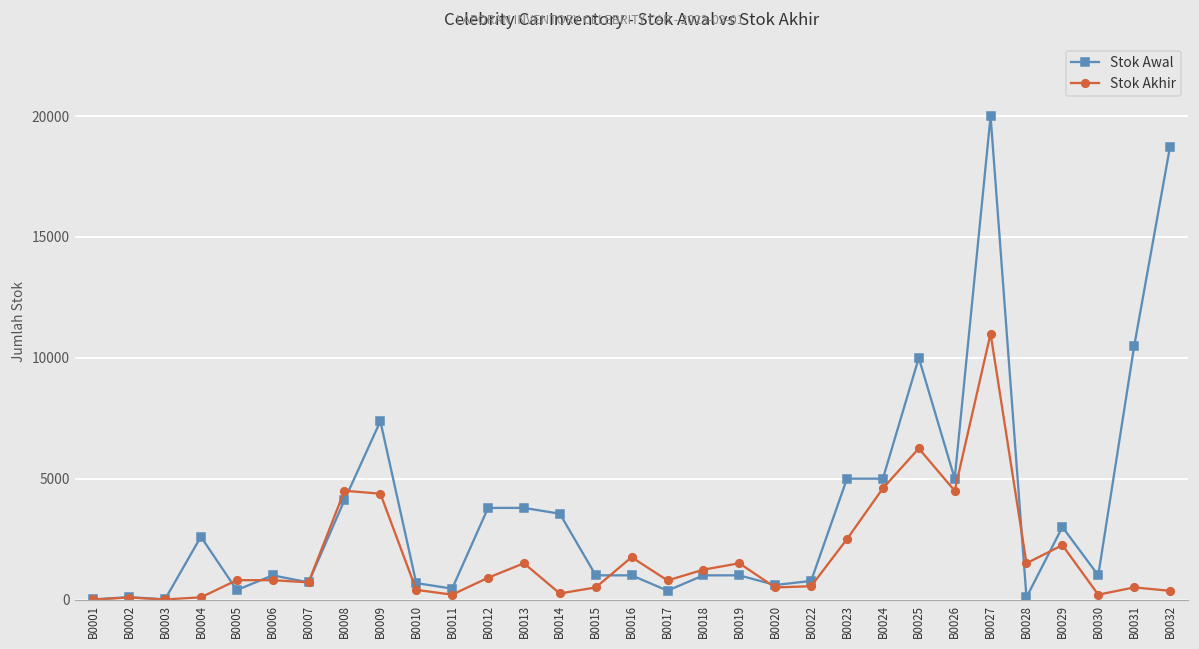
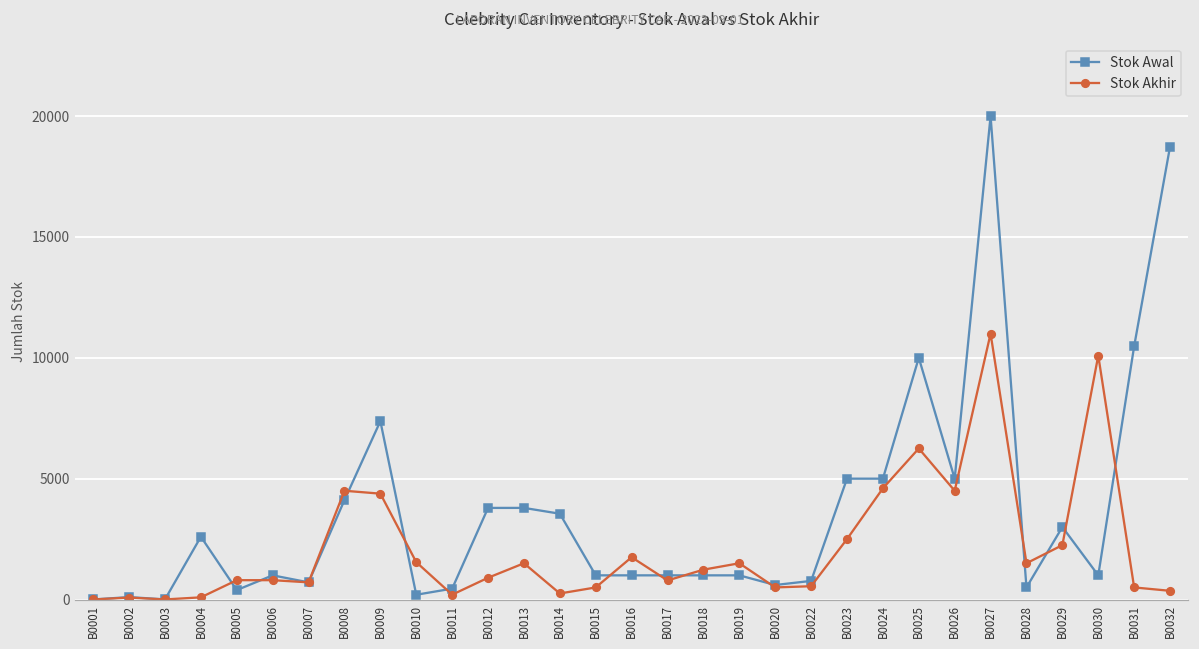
  {
    "Stok Awal": {
      "B0004": 2600,
      "B0005": 400,
      "B0006": 1000,
      "B0008": 4100,
      "B0009": 7400,
-     "B0010": 700,
+     "B0010": 200,
      "B0011": 500,
      "B0012": 3800,
      "B0013": 3800,
      "B0014": 3600,
      "B0015": 1000,
      "B0016": 1000,
-     "B0017": 400,
+     "B0017": 1000,
      "B0018": 1000,
      "B0019": 1000,
      "B0022": 800,
      "B0023": 5000,
      "B0024": 5000,
      "B0025": 10000,
      "B0026": 5000,
      "B0027": 20000,
-     "B0028": 100,
+     "B0028": 500,
      "B0029": 3000,
      "B0030": 1000,
      "B0031": 10500,
      "B0032": 18700
    },
    "Stok Akhir": {
      "B0004": 100,
      "B0005": 800,
      "B0006": 800,
      "B0008": 4500,
      "B0009": 4400,
-     "B0010": 400,
+     "B0010": 1500,
      "B0011": 200,
      "B0012": 900,
      "B0013": 1500,
      "B0014": 300,
      "B0015": 500,
      "B0016": 1800,
      "B0017": 800,
      "B0018": 1200,
      "B0019": 1500,
      "B0022": 600,
      "B0023": 2500,
      "B0024": 4600,
      "B0025": 6300,
      "B0026": 4500,
      "B0027": 11000,
      "B0028": 1500,
      "B0029": 2300,
-     "B0030": 200,
+     "B0030": 10100,
      "B0031": 500,
      "B0032": 400
    }
  }
